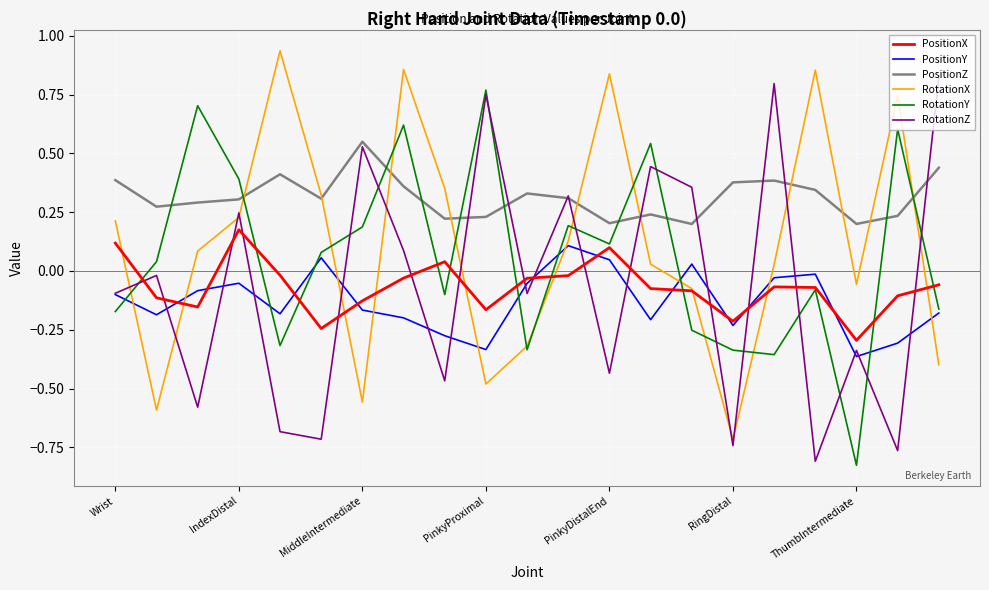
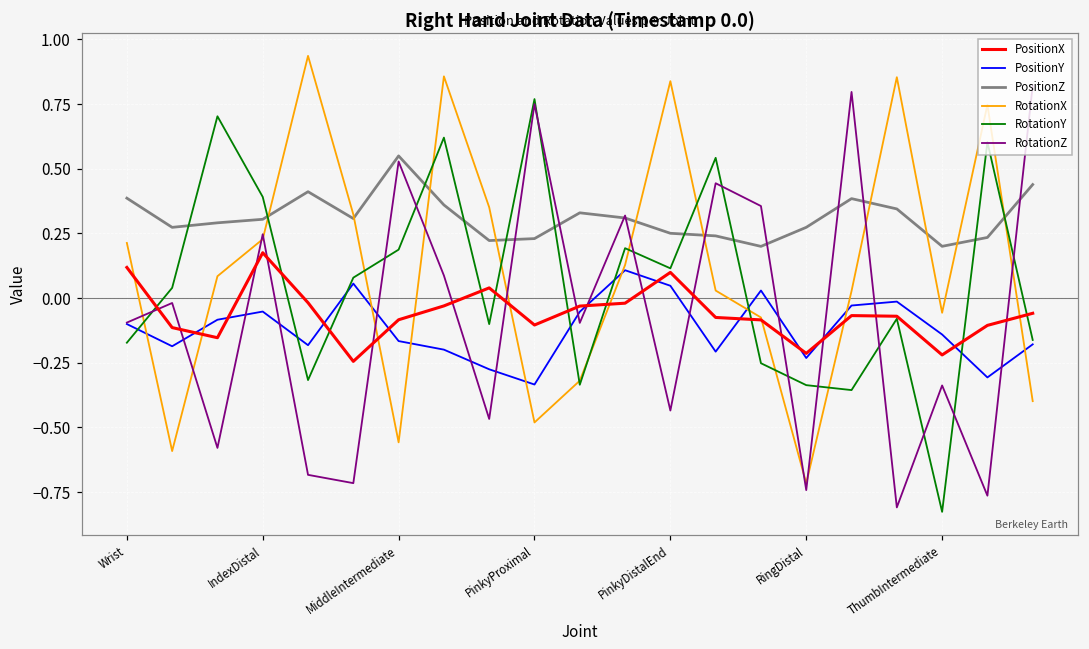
  {
    "PositionX": {
      "Wrist": 0.12,
      "IndexDistal": 0.18,
-     "MiddleIntermediate": -0.13,
-     "PinkyProximal": -0.16,
+     "MiddleIntermediate": -0.08,
+     "PinkyProximal": -0.10,
      "PinkyDistalEnd": 0.10,
      "RingDistal": -0.21,
-     "ThumbIntermediate": -0.30
+     "ThumbIntermediate": -0.22
    },
    "PositionY": {
      "IndexDistal": -0.05,
      "MiddleIntermediate": -0.17,
      "PinkyProximal": -0.33,
      "PinkyDistalEnd": 0.05,
      "RingDistal": -0.23,
-     "ThumbIntermediate": -0.36
+     "ThumbIntermediate": -0.14
    },
    "PositionZ": {
      "Wrist": 0.39,
      "IndexDistal": 0.30,
      "MiddleIntermediate": 0.55,
      "PinkyProximal": 0.23,
-     "PinkyDistalEnd": 0.20,
-     "RingDistal": 0.38,
+     "PinkyDistalEnd": 0.25,
+     "RingDistal": 0.27,
      "ThumbIntermediate": 0.20
    },
    "RotationX": {
      "Wrist": 0.21,
      "IndexDistal": 0.23,
      "MiddleIntermediate": -0.56,
      "PinkyProximal": -0.48,
      "PinkyDistalEnd": 0.84,
      "RingDistal": -0.72,
      "ThumbIntermediate": -0.06
    },
    "RotationY": {
      "Wrist": -0.17,
      "IndexDistal": 0.39,
      "MiddleIntermediate": 0.19,
      "PinkyProximal": 0.77,
      "PinkyDistalEnd": 0.12,
      "RingDistal": -0.34,
      "ThumbIntermediate": -0.83
    },
    "RotationZ": {
      "IndexDistal": 0.25,
      "MiddleIntermediate": 0.53,
      "PinkyProximal": 0.75,
      "PinkyDistalEnd": -0.43,
      "RingDistal": -0.74,
      "ThumbIntermediate": -0.34
    }
  }
